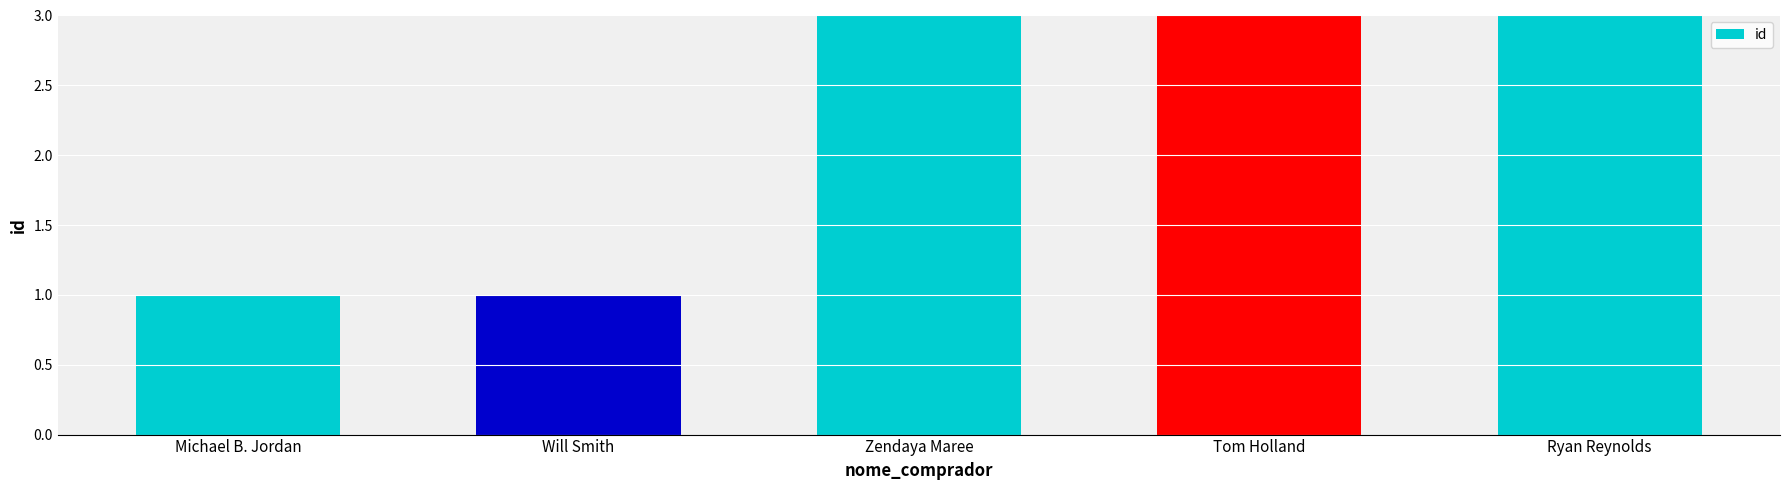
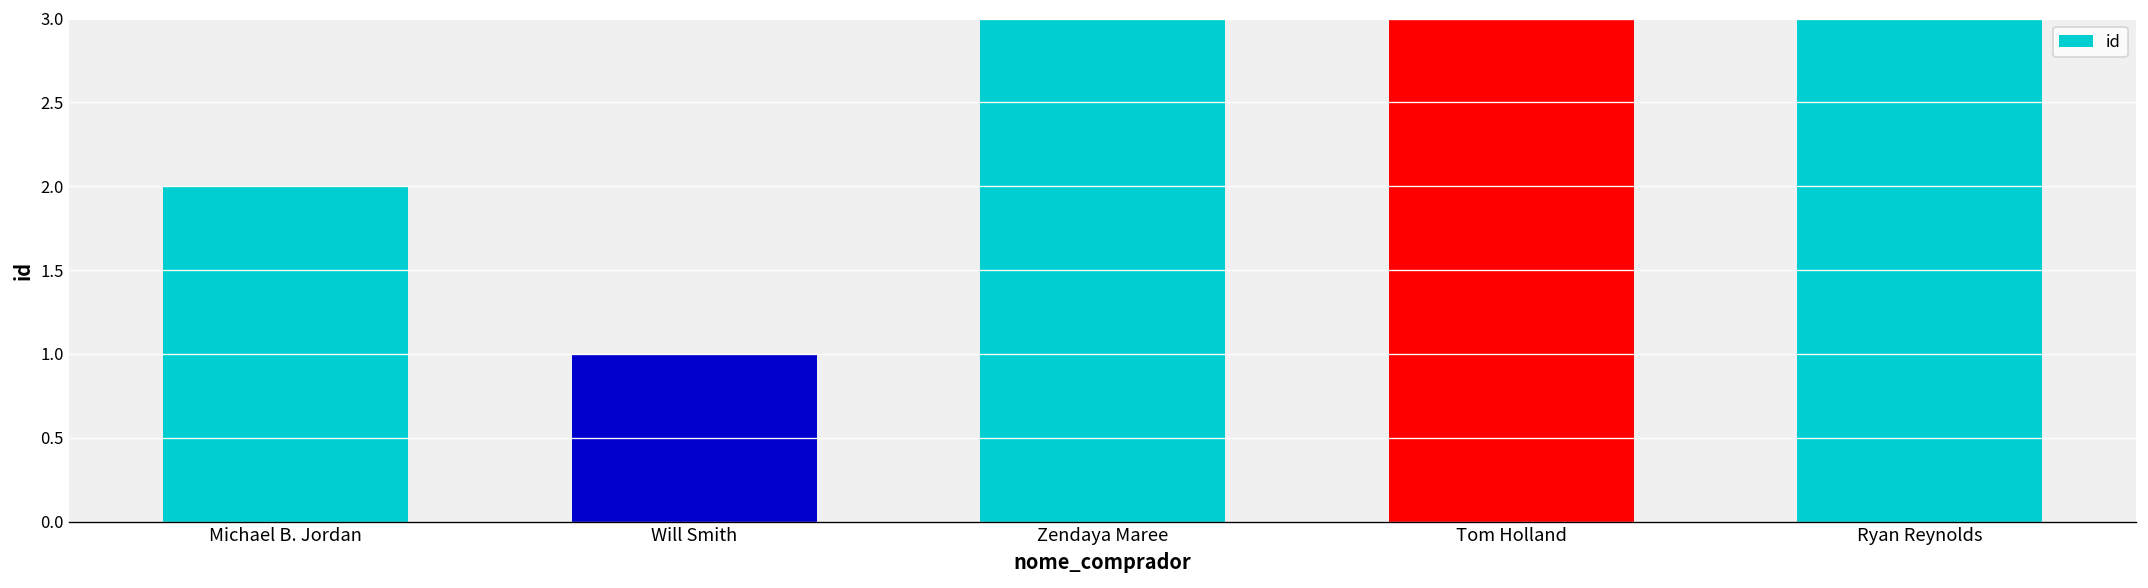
  {
-   "Michael B. Jordan": 1,
+   "Michael B. Jordan": 2,
    "Will Smith": 1,
    "Zendaya Maree": 3
  }
